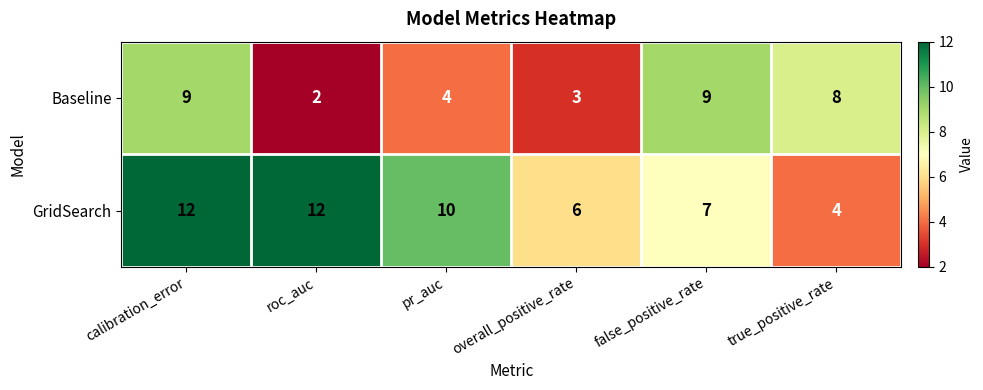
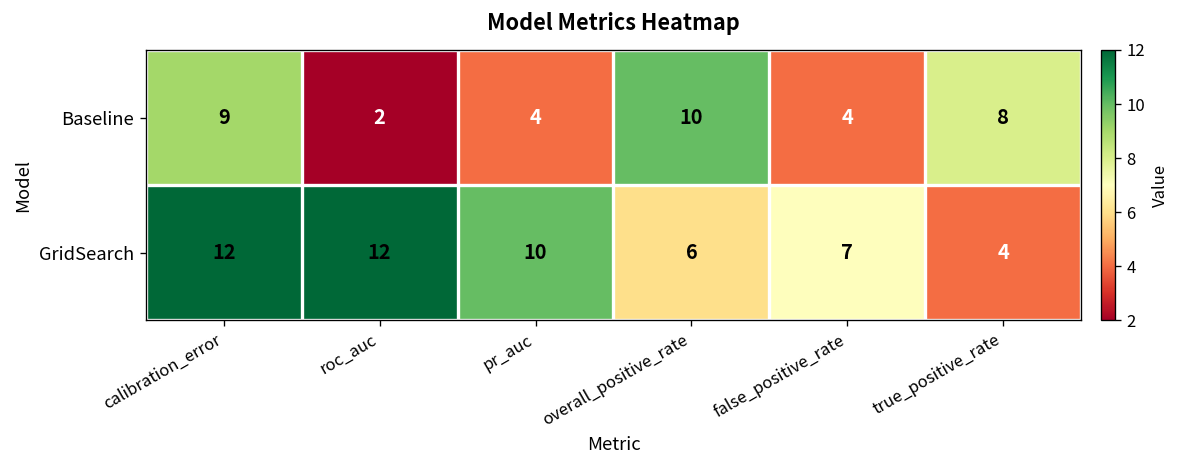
  {
    "Baseline": {
      "calibration_error": 9,
      "roc_auc": 2,
      "pr_auc": 4,
-     "overall_positive_rate": 3,
-     "false_positive_rate": 9,
+     "overall_positive_rate": 10,
+     "false_positive_rate": 4,
      "true_positive_rate": 8
    },
    "GridSearch": {
      "calibration_error": 12,
      "roc_auc": 12,
      "pr_auc": 10,
      "overall_positive_rate": 6,
      "false_positive_rate": 7,
      "true_positive_rate": 4
    }
  }
